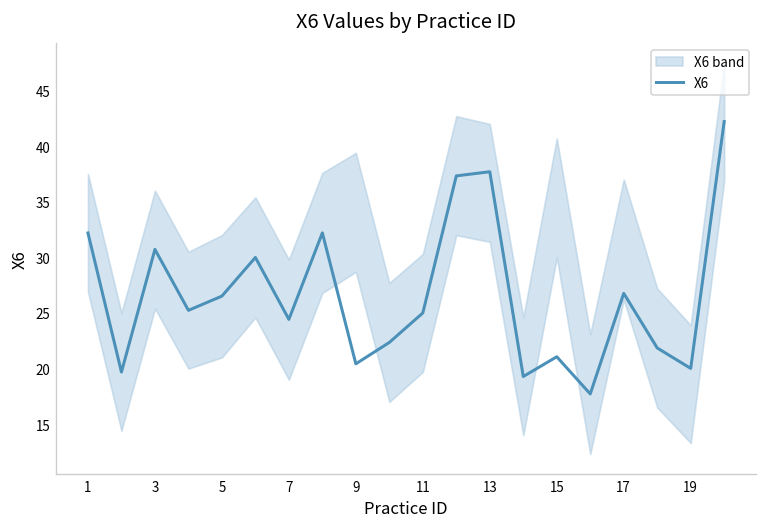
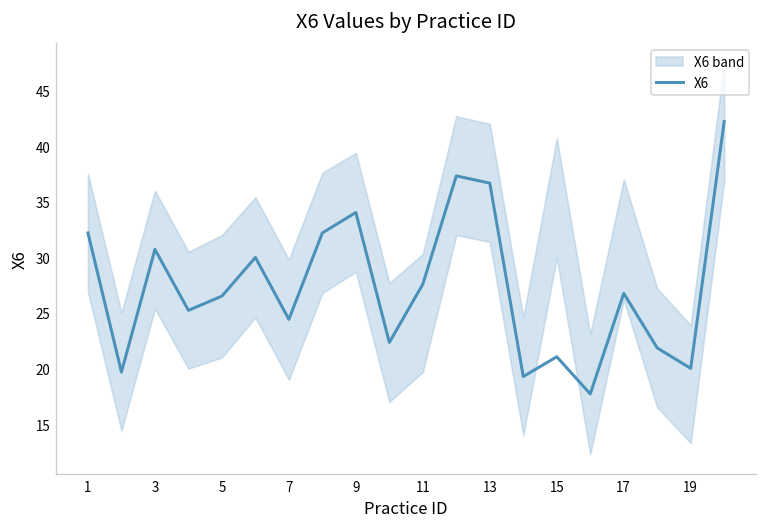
  {
    "X6": {
      "1": 32,
      "3": 31,
      "5": 27,
      "7": 24,
-     "9": 20,
-     "11": 25,
-     "13": 38,
+     "9": 34,
+     "11": 28,
+     "13": 37,
      "15": 21,
      "17": 27,
      "19": 20
    }
  }
